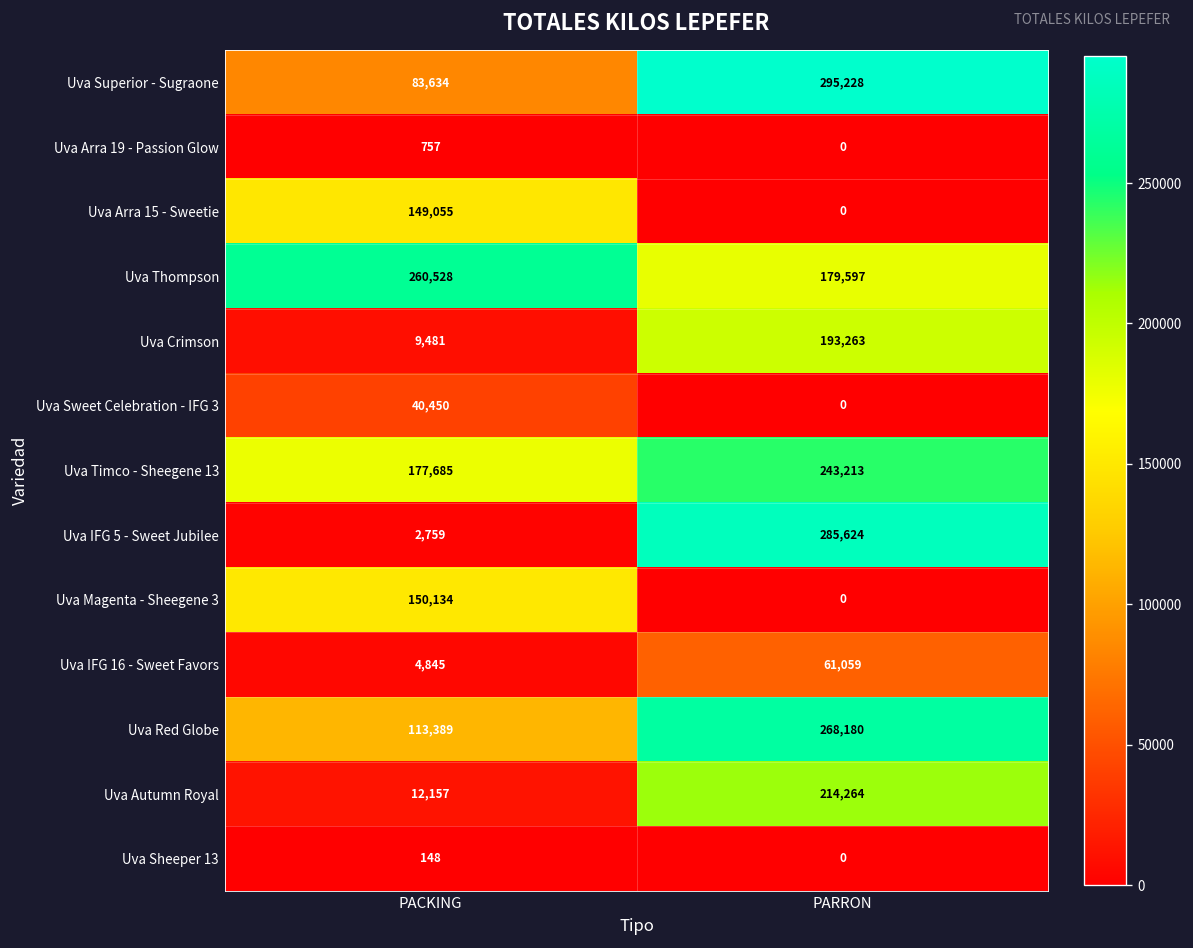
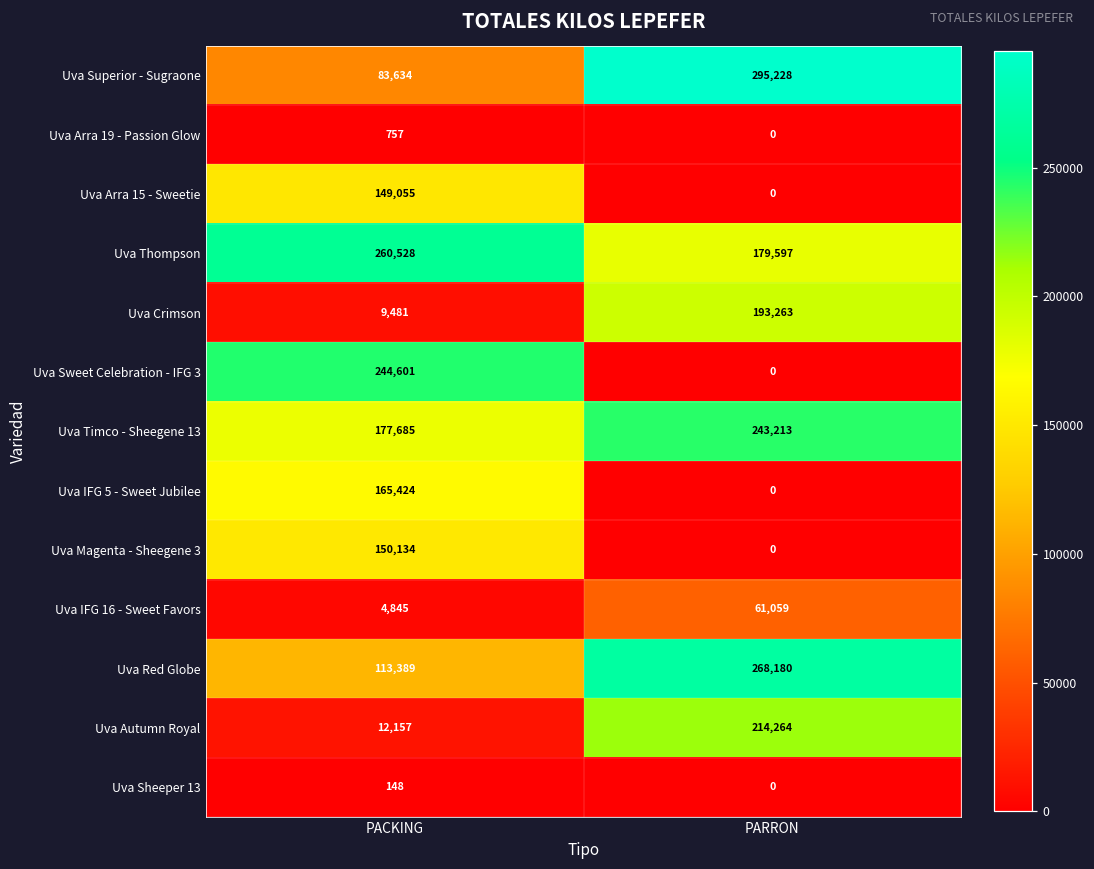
  {
    "Uva Superior - Sugraone": {
      "PACKING": "83,634",
      "PARRON": "295,228"
    },
    "Uva Arra 19 - Passion Glow": {
      "PACKING": "757",
      "PARRON": "0"
    },
    "Uva Arra 15 - Sweetie": {
      "PACKING": "149,055",
      "PARRON": "0"
    },
    "Uva Thompson": {
      "PACKING": "260,528",
      "PARRON": "179,597"
    },
    "Uva Crimson": {
      "PACKING": "9,481",
      "PARRON": "193,263"
    },
    "Uva Sweet Celebration - IFG 3": {
-     "PACKING": "40,450",
+     "PACKING": "244,601",
      "PARRON": "0"
    },
    "Uva Timco - Sheegene 13": {
      "PACKING": "177,685",
      "PARRON": "243,213"
    },
    "Uva IFG 5 - Sweet Jubilee": {
-     "PACKING": "2,759",
-     "PARRON": "285,624"
+     "PACKING": "165,424",
+     "PARRON": "0"
    },
    "Uva Magenta - Sheegene 3": {
      "PACKING": "150,134",
      "PARRON": "0"
    },
    "Uva IFG 16 - Sweet Favors": {
      "PACKING": "4,845",
      "PARRON": "61,059"
    },
    "Uva Red Globe": {
      "PACKING": "113,389",
      "PARRON": "268,180"
    },
    "Uva Autumn Royal": {
      "PACKING": "12,157",
      "PARRON": "214,264"
    },
    "Uva Sheeper 13": {
      "PACKING": "148",
      "PARRON": "0"
    }
  }
